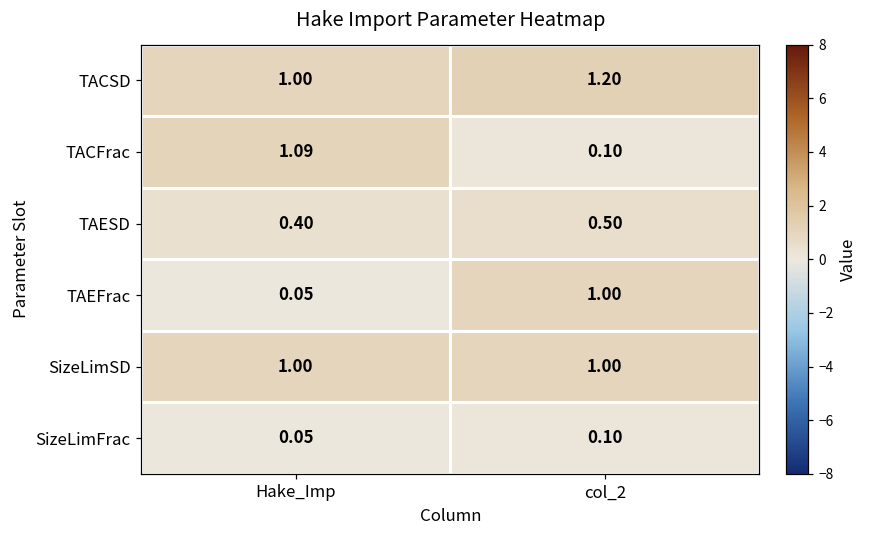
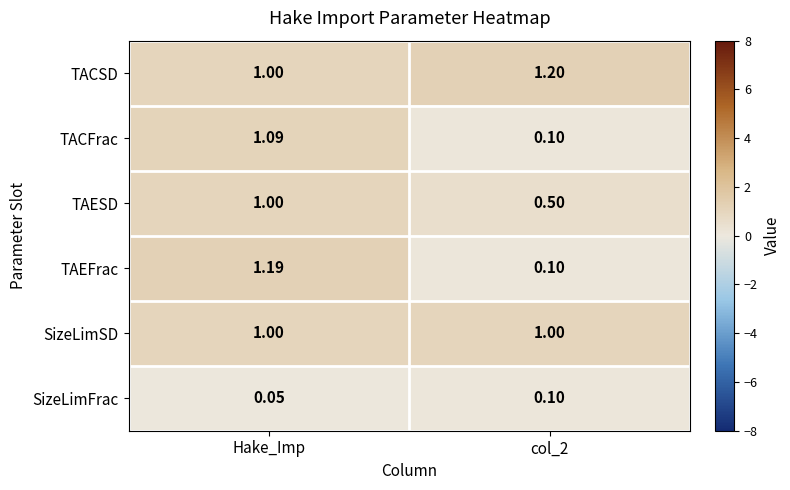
  {
    "TACSD": {
      "Hake_Imp": 1.00,
      "col_2": 1.20
    },
    "TACFrac": {
      "Hake_Imp": 1.09,
      "col_2": 0.10
    },
    "TAESD": {
-     "Hake_Imp": 0.40,
+     "Hake_Imp": 1.00,
      "col_2": 0.50
    },
    "TAEFrac": {
-     "Hake_Imp": 0.05,
-     "col_2": 1.00
+     "Hake_Imp": 1.19,
+     "col_2": 0.10
    },
    "SizeLimSD": {
      "Hake_Imp": 1.00,
      "col_2": 1.00
    },
    "SizeLimFrac": {
      "Hake_Imp": 0.05,
      "col_2": 0.10
    }
  }
